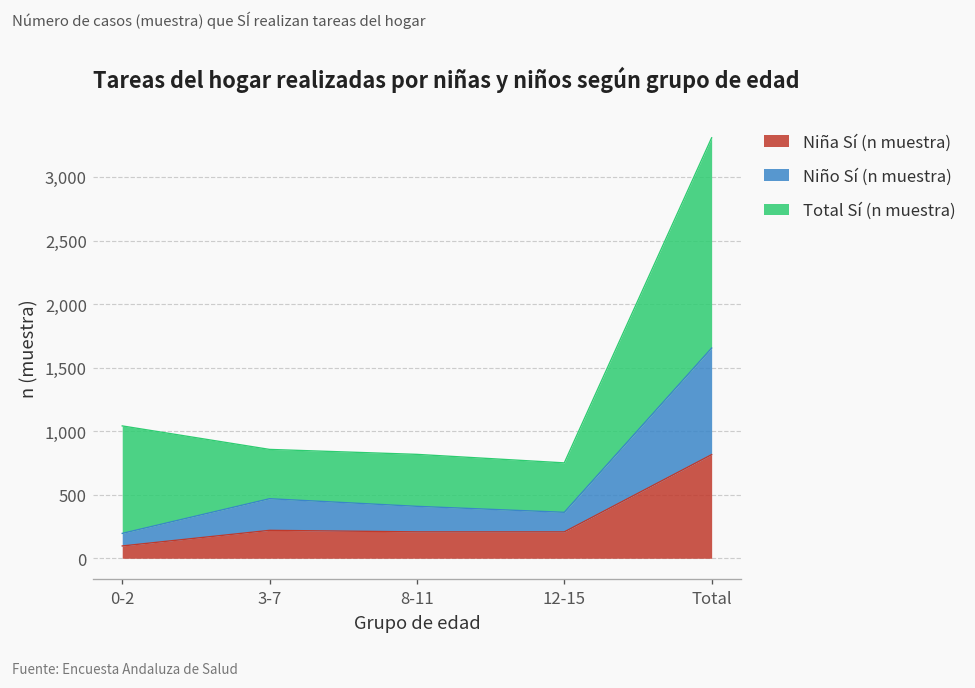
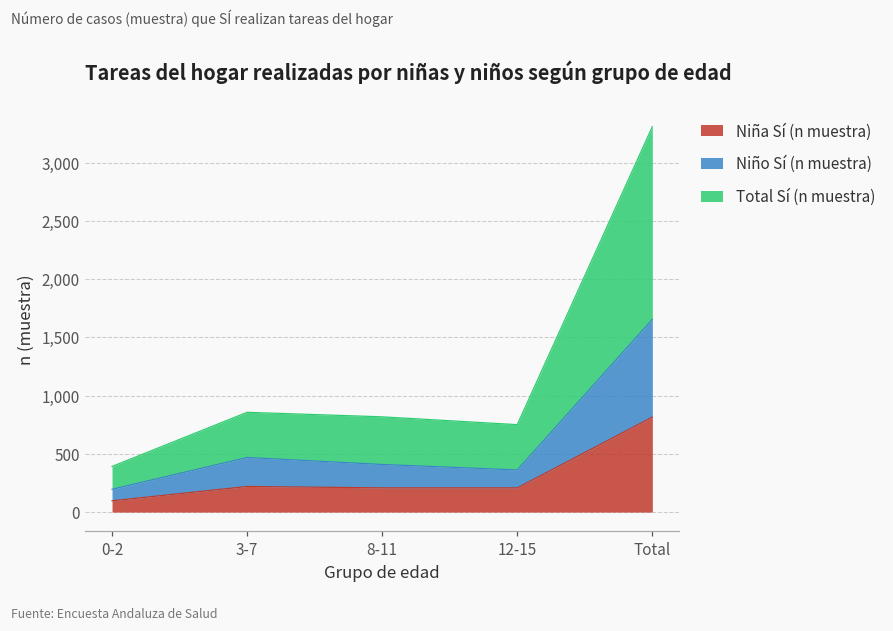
  {
    "Niña Sí (n muestra)": {
      "0-2": "100",
      "3-7": "220",
      "8-11": "210",
      "12-15": "210",
      "Total": "820"
    },
    "Niño Sí (n muestra)": {
      "0-2": "100",
      "3-7": "250",
      "8-11": "200",
      "12-15": "150",
      "Total": "840"
    },
    "Total Sí (n muestra)": {
-     "0-2": "850",
+     "0-2": "200",
      "3-7": "390",
      "8-11": "410",
      "12-15": "390",
      "Total": "1,660"
    }
  }
